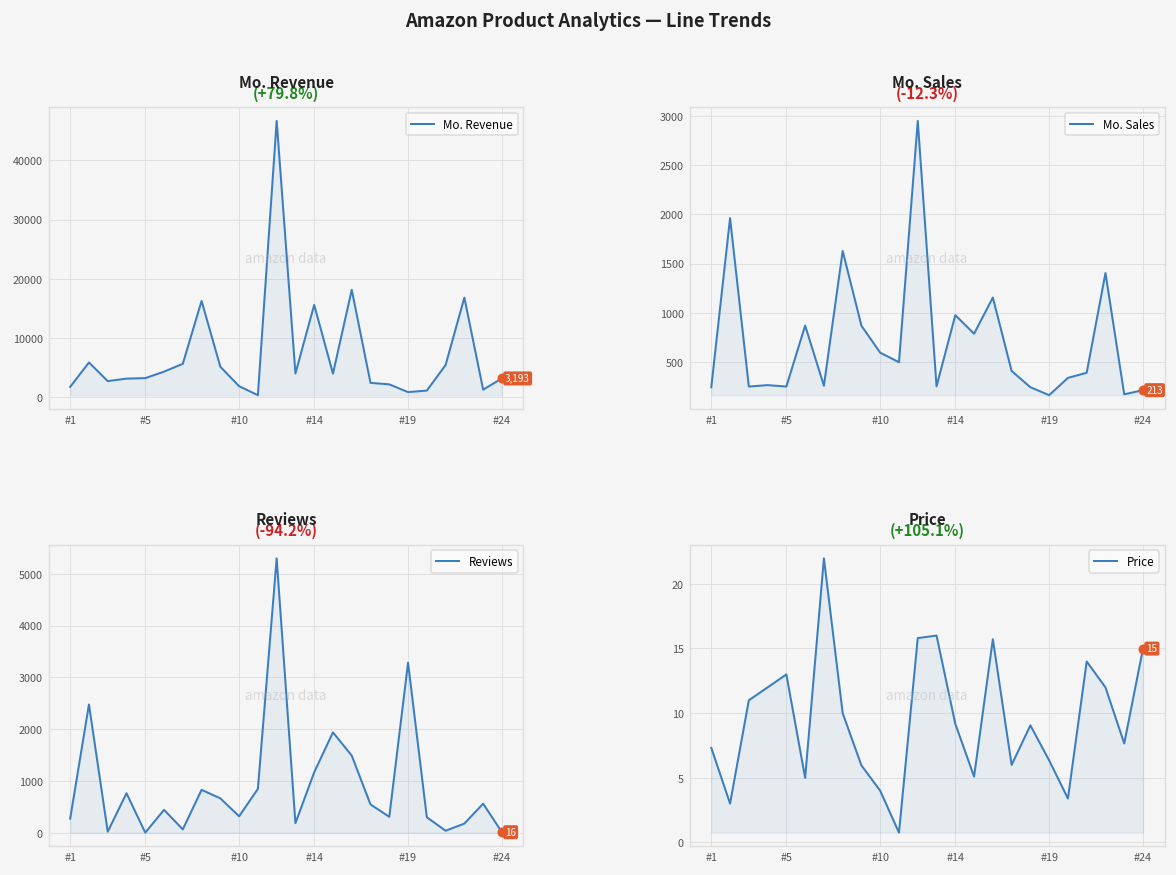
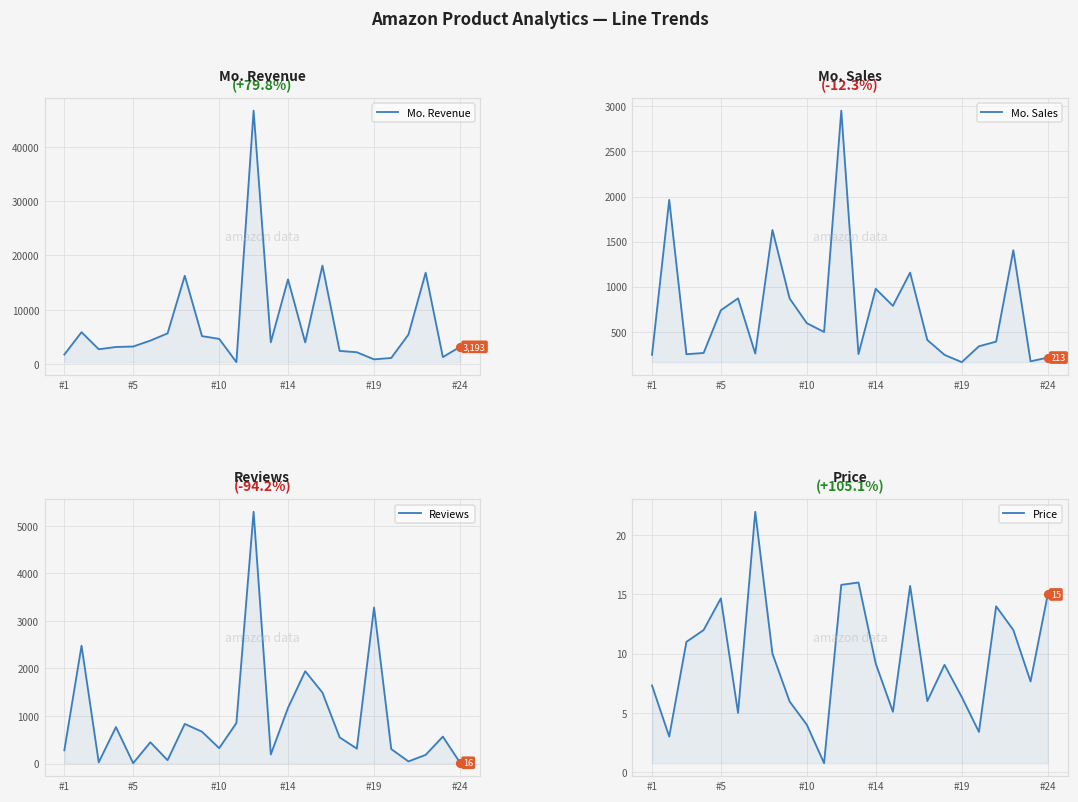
  {
    "Mo. Revenue": {
      "Mo. Revenue": {
        "#1": 2000,
        "#5": 3000,
-       "#10": 2000,
+       "#10": 5000,
        "#14": 16000,
        "#19": 1000
      }
    },
    "Mo. Sales": {
      "Mo. Sales": {
        "#1": 200,
-       "#5": 300,
+       "#5": 700,
        "#10": 600,
        "#14": 1000,
        "#19": 200
      }
    },
    "Reviews": {
      "Reviews": {
        "#1": 300,
        "#5": 0,
        "#10": 300,
        "#14": 1200,
        "#19": 3300
      }
    },
    "Price": {
      "Price": {
        "#1": 7.3,
-       "#5": 13.0,
+       "#5": 14.7,
        "#10": 4.0,
        "#14": 9.2,
        "#19": 6.3
      }
    }
  }
